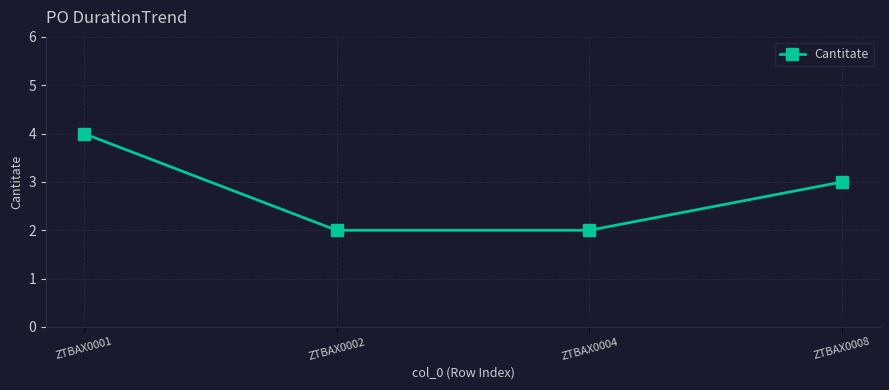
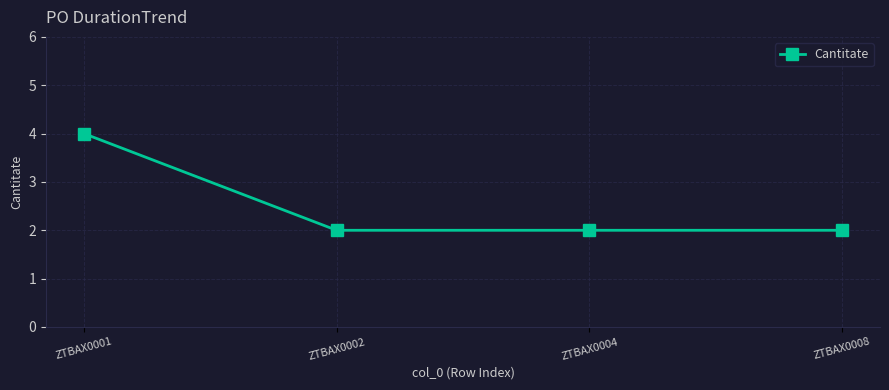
  {
    "ZTBAX0001": 4,
    "ZTBAX0002": 2,
    "ZTBAX0004": 2,
-   "ZTBAX0008": 3
+   "ZTBAX0008": 2
  }
